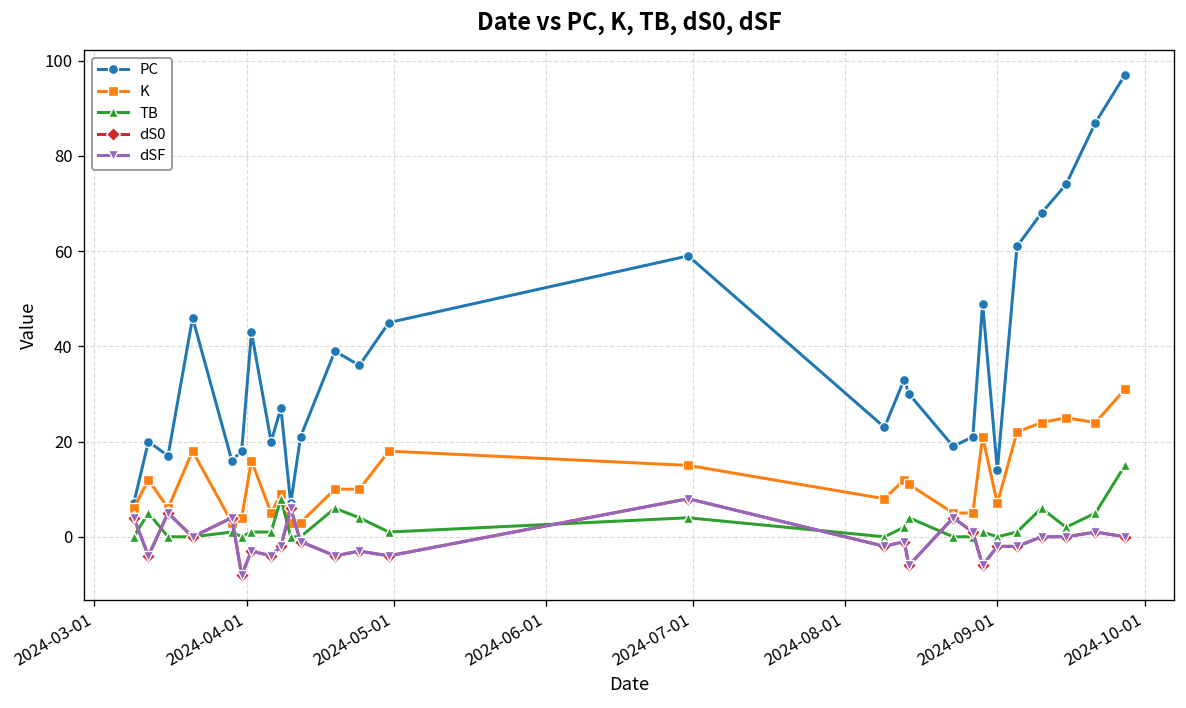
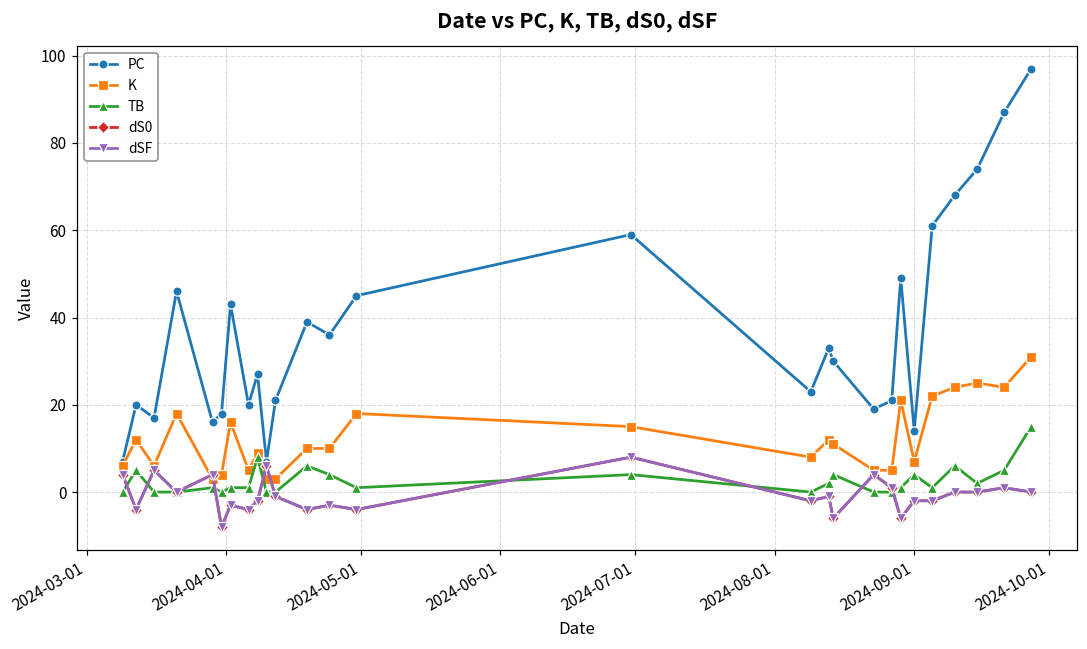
  {
    "PC": {
      "2024-09-01": 14
    },
    "K": {
      "2024-09-01": 7
    },
    "TB": {
-     "2024-09-01": 0
+     "2024-09-01": 4
    },
    "dSF": {
      "2024-09-01": -2
    }
  }
